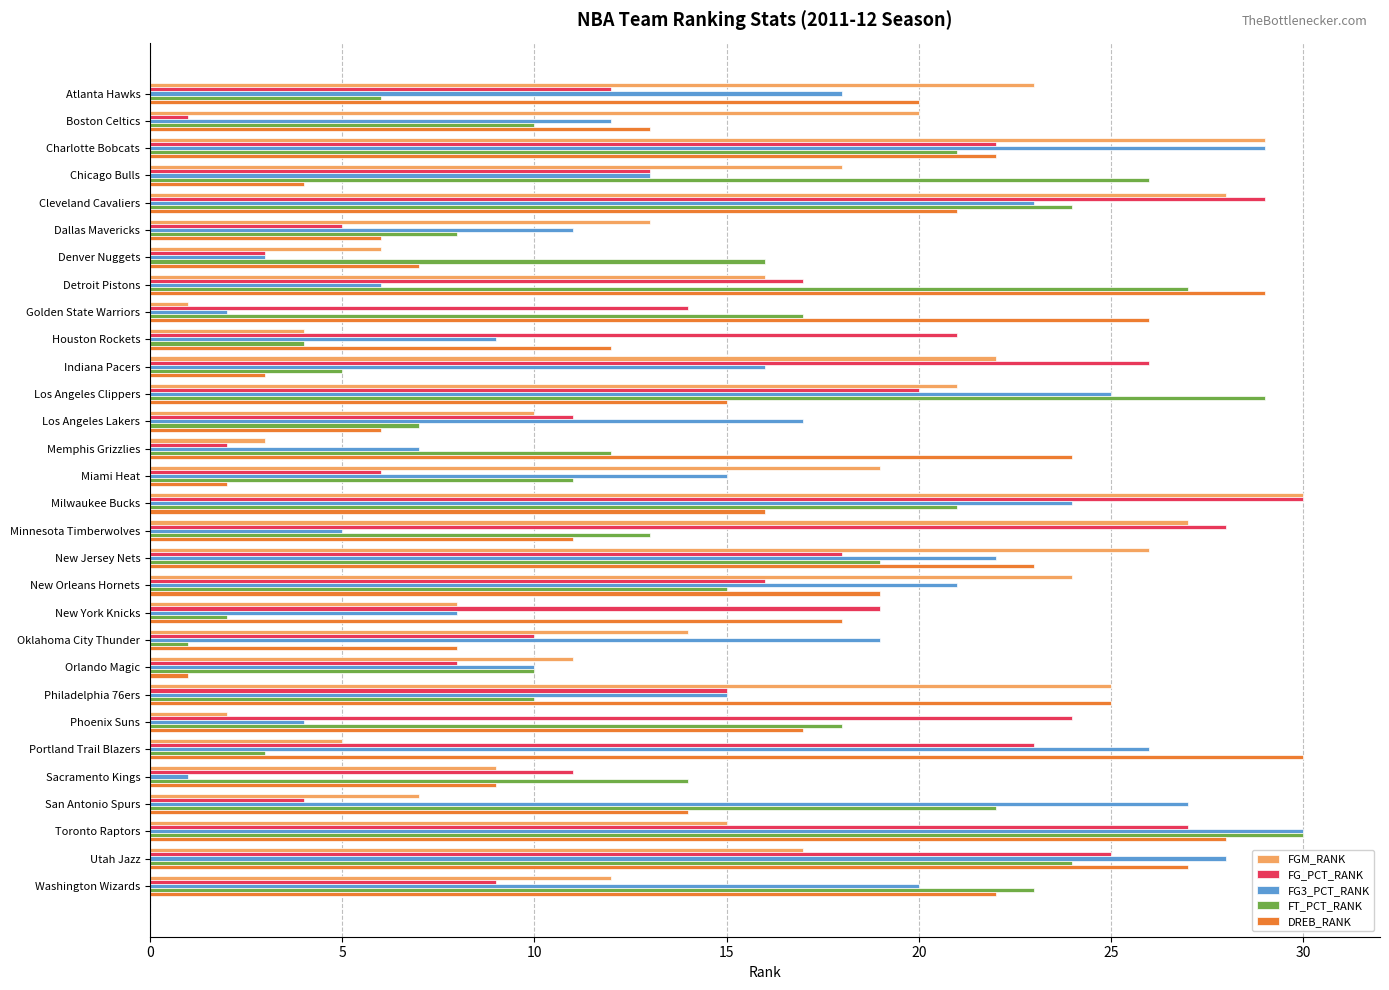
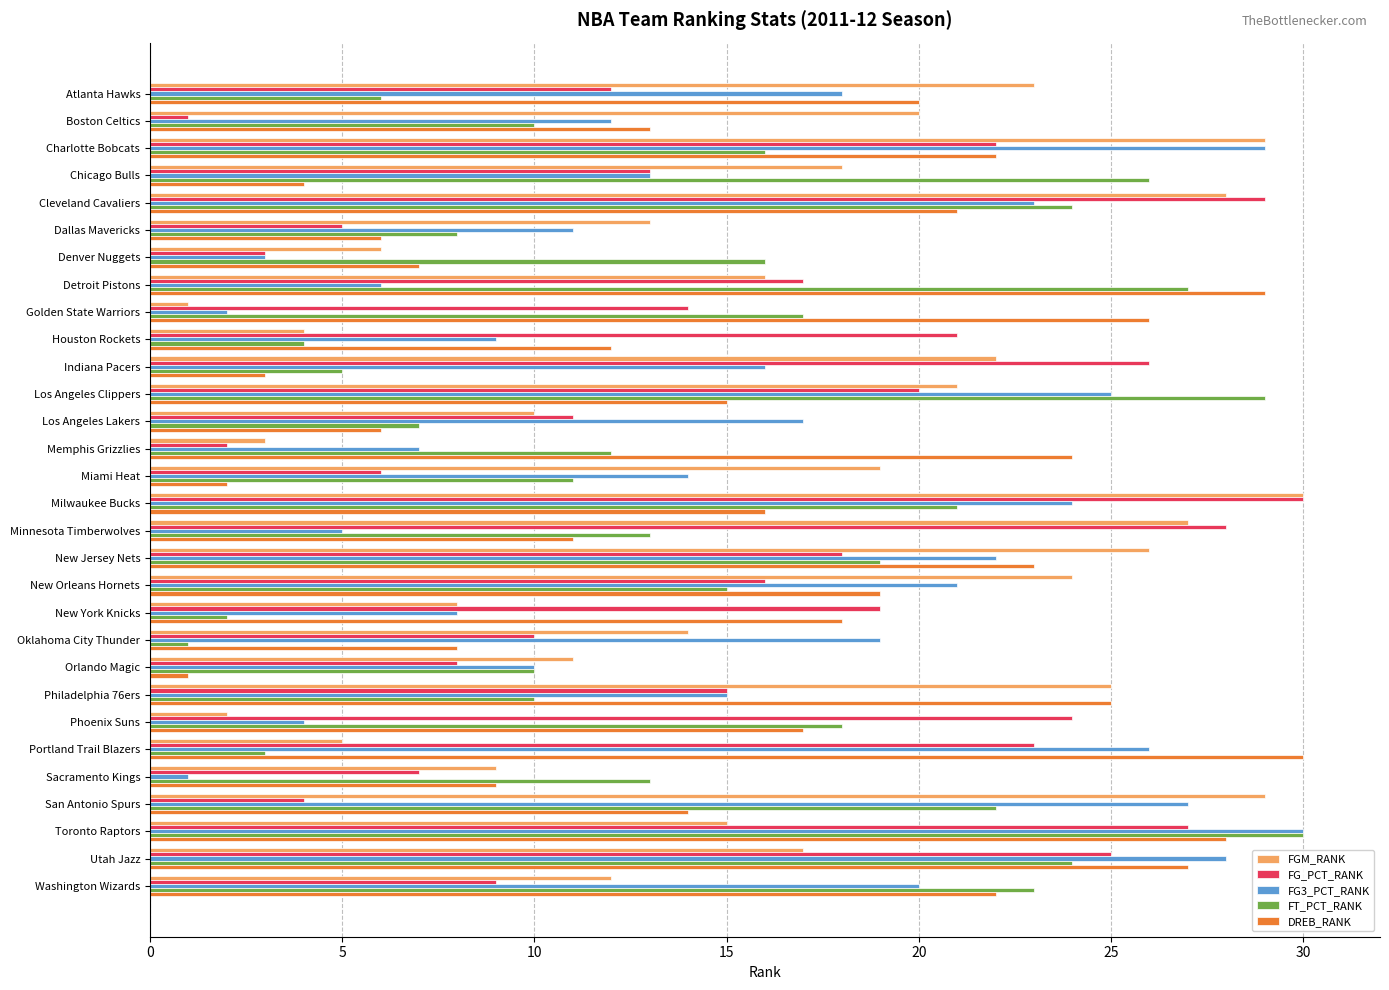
  {
    "FGM_RANK": {
      "Atlanta Hawks": 23,
      "Boston Celtics": 20,
      "Charlotte Bobcats": 29,
      "Chicago Bulls": 18,
      "Cleveland Cavaliers": 28,
      "Dallas Mavericks": 13,
      "Denver Nuggets": 6,
      "Detroit Pistons": 16,
      "Golden State Warriors": 1,
      "Houston Rockets": 4,
      "Indiana Pacers": 22,
      "Los Angeles Clippers": 21,
      "Los Angeles Lakers": 10,
      "Memphis Grizzlies": 3,
      "Miami Heat": 19,
      "Milwaukee Bucks": 30,
      "Minnesota Timberwolves": 27,
      "New Jersey Nets": 26,
      "New Orleans Hornets": 24,
      "New York Knicks": 8,
      "Oklahoma City Thunder": 14,
      "Orlando Magic": 11,
      "Philadelphia 76ers": 25,
      "Phoenix Suns": 2,
      "Portland Trail Blazers": 5,
      "Sacramento Kings": 9,
-     "San Antonio Spurs": 7,
+     "San Antonio Spurs": 29,
      "Toronto Raptors": 15,
      "Utah Jazz": 17,
      "Washington Wizards": 12
    },
    "FG_PCT_RANK": {
      "Atlanta Hawks": 12,
      "Boston Celtics": 1,
      "Charlotte Bobcats": 22,
      "Chicago Bulls": 13,
      "Cleveland Cavaliers": 29,
      "Dallas Mavericks": 5,
      "Denver Nuggets": 3,
      "Detroit Pistons": 17,
      "Golden State Warriors": 14,
      "Houston Rockets": 21,
      "Indiana Pacers": 26,
      "Los Angeles Clippers": 20,
      "Los Angeles Lakers": 11,
      "Memphis Grizzlies": 2,
      "Miami Heat": 6,
      "Milwaukee Bucks": 30,
      "Minnesota Timberwolves": 28,
      "New Jersey Nets": 18,
      "New Orleans Hornets": 16,
      "New York Knicks": 19,
      "Oklahoma City Thunder": 10,
      "Orlando Magic": 8,
      "Philadelphia 76ers": 15,
      "Phoenix Suns": 24,
      "Portland Trail Blazers": 23,
-     "Sacramento Kings": 11,
+     "Sacramento Kings": 7,
      "San Antonio Spurs": 4,
      "Toronto Raptors": 27,
      "Utah Jazz": 25,
      "Washington Wizards": 9
    },
    "FG3_PCT_RANK": {
      "Atlanta Hawks": 18,
      "Boston Celtics": 12,
      "Charlotte Bobcats": 29,
      "Chicago Bulls": 13,
      "Cleveland Cavaliers": 23,
      "Dallas Mavericks": 11,
      "Denver Nuggets": 3,
      "Detroit Pistons": 6,
      "Golden State Warriors": 2,
      "Houston Rockets": 9,
      "Indiana Pacers": 16,
      "Los Angeles Clippers": 25,
      "Los Angeles Lakers": 17,
      "Memphis Grizzlies": 7,
-     "Miami Heat": 15,
+     "Miami Heat": 14,
      "Milwaukee Bucks": 24,
      "Minnesota Timberwolves": 5,
      "New Jersey Nets": 22,
      "New Orleans Hornets": 21,
      "New York Knicks": 8,
      "Oklahoma City Thunder": 19,
      "Orlando Magic": 10,
      "Philadelphia 76ers": 15,
      "Phoenix Suns": 4,
      "Portland Trail Blazers": 26,
      "Sacramento Kings": 1,
      "San Antonio Spurs": 27,
      "Toronto Raptors": 30,
      "Utah Jazz": 28,
      "Washington Wizards": 20
    },
    "FT_PCT_RANK": {
      "Atlanta Hawks": 6,
      "Boston Celtics": 10,
-     "Charlotte Bobcats": 21,
+     "Charlotte Bobcats": 16,
      "Chicago Bulls": 26,
      "Cleveland Cavaliers": 24,
      "Dallas Mavericks": 8,
      "Denver Nuggets": 16,
      "Detroit Pistons": 27,
      "Golden State Warriors": 17,
      "Houston Rockets": 4,
      "Indiana Pacers": 5,
      "Los Angeles Clippers": 29,
      "Los Angeles Lakers": 7,
      "Memphis Grizzlies": 12,
      "Miami Heat": 11,
      "Milwaukee Bucks": 21,
      "Minnesota Timberwolves": 13,
      "New Jersey Nets": 19,
      "New Orleans Hornets": 15,
      "New York Knicks": 2,
      "Oklahoma City Thunder": 1,
      "Orlando Magic": 10,
      "Philadelphia 76ers": 10,
      "Phoenix Suns": 18,
      "Portland Trail Blazers": 3,
-     "Sacramento Kings": 14,
+     "Sacramento Kings": 13,
      "San Antonio Spurs": 22,
      "Toronto Raptors": 30,
      "Utah Jazz": 24,
      "Washington Wizards": 23
    },
    "DREB_RANK": {
      "Atlanta Hawks": 20,
      "Boston Celtics": 13,
      "Charlotte Bobcats": 22,
      "Chicago Bulls": 4,
      "Cleveland Cavaliers": 21,
      "Dallas Mavericks": 6,
      "Denver Nuggets": 7,
      "Detroit Pistons": 29,
      "Golden State Warriors": 26,
      "Houston Rockets": 12,
      "Indiana Pacers": 3,
      "Los Angeles Clippers": 15,
      "Los Angeles Lakers": 6,
      "Memphis Grizzlies": 24,
      "Miami Heat": 2,
      "Milwaukee Bucks": 16,
      "Minnesota Timberwolves": 11,
      "New Jersey Nets": 23,
      "New Orleans Hornets": 19,
      "New York Knicks": 18,
      "Oklahoma City Thunder": 8,
      "Orlando Magic": 1,
      "Philadelphia 76ers": 25,
      "Phoenix Suns": 17,
      "Portland Trail Blazers": 30,
      "Sacramento Kings": 9,
      "San Antonio Spurs": 14,
      "Toronto Raptors": 28,
      "Utah Jazz": 27,
      "Washington Wizards": 22
    }
  }
